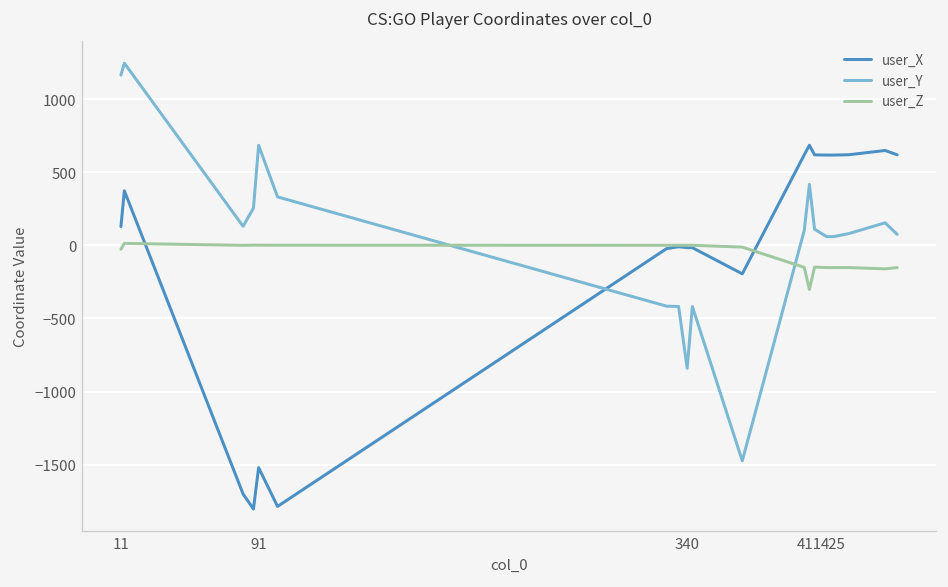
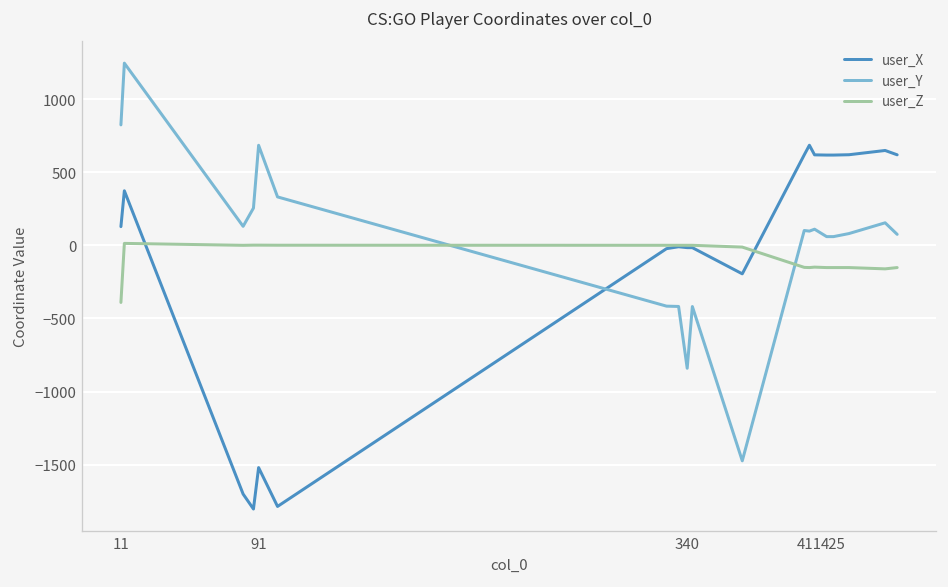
  {
    "user_X": {
      "11": 130,
      "91": -1520,
      "411": 680,
      "425": 620
    },
    "user_Y": {
-     "11": 1160,
+     "11": 820,
      "91": 680,
      "340": -840,
-     "411": 420,
+     "411": 100,
      "425": 60
    },
    "user_Z": {
-     "11": -30,
+     "11": -390,
      "91": 0,
-     "411": -300,
+     "411": -150,
      "425": -150
    }
  }
